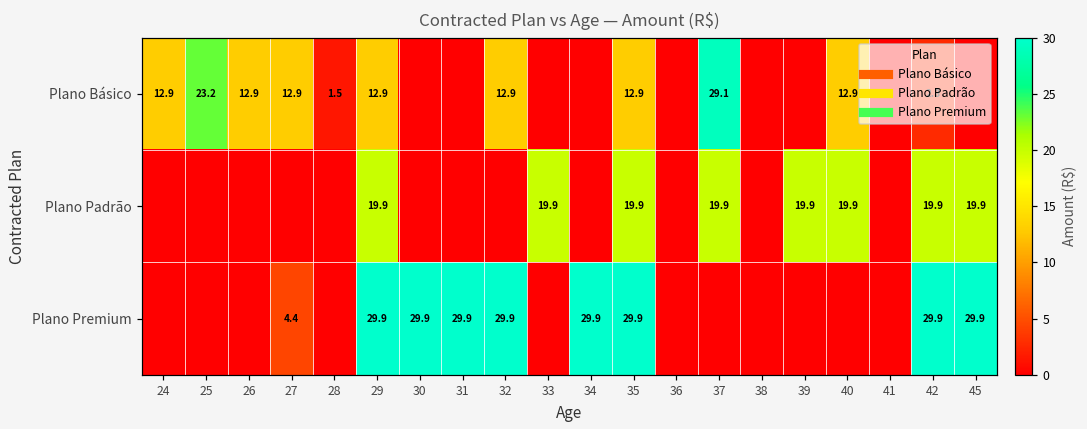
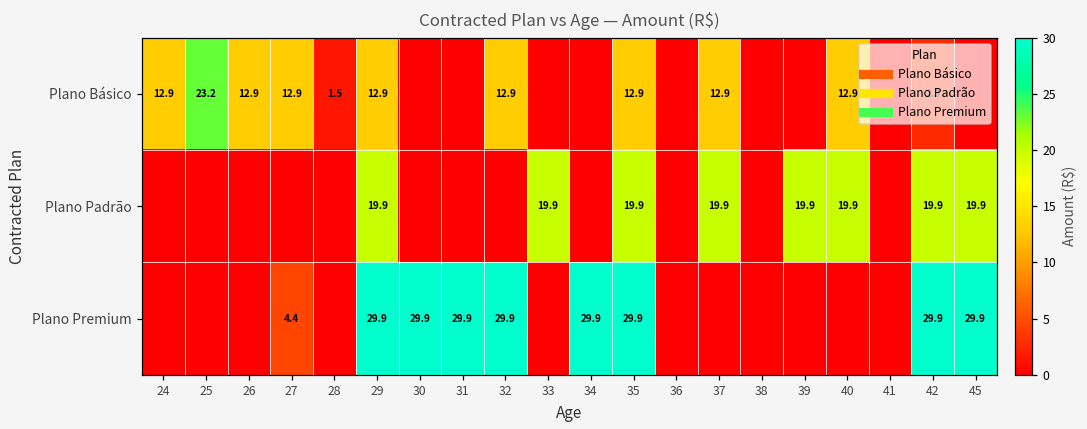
  {
    "Plano Básico": {
      "24": 12.9,
      "25": 23.2,
      "26": 12.9,
      "27": 12.9,
      "28": 1.5,
      "29": 12.9,
      "32": 12.9,
      "35": 12.9,
-     "37": 29.1,
+     "37": 12.9,
      "40": 12.9
    },
    "Plano Padrão": {
      "29": 19.9,
      "33": 19.9,
      "35": 19.9,
      "37": 19.9,
      "39": 19.9,
      "40": 19.9,
      "42": 19.9,
      "45": 19.9
    },
    "Plano Premium": {
      "27": 4.4,
      "29": 29.9,
      "30": 29.9,
      "31": 29.9,
      "32": 29.9,
      "34": 29.9,
      "35": 29.9,
      "42": 29.9,
      "45": 29.9
    }
  }
